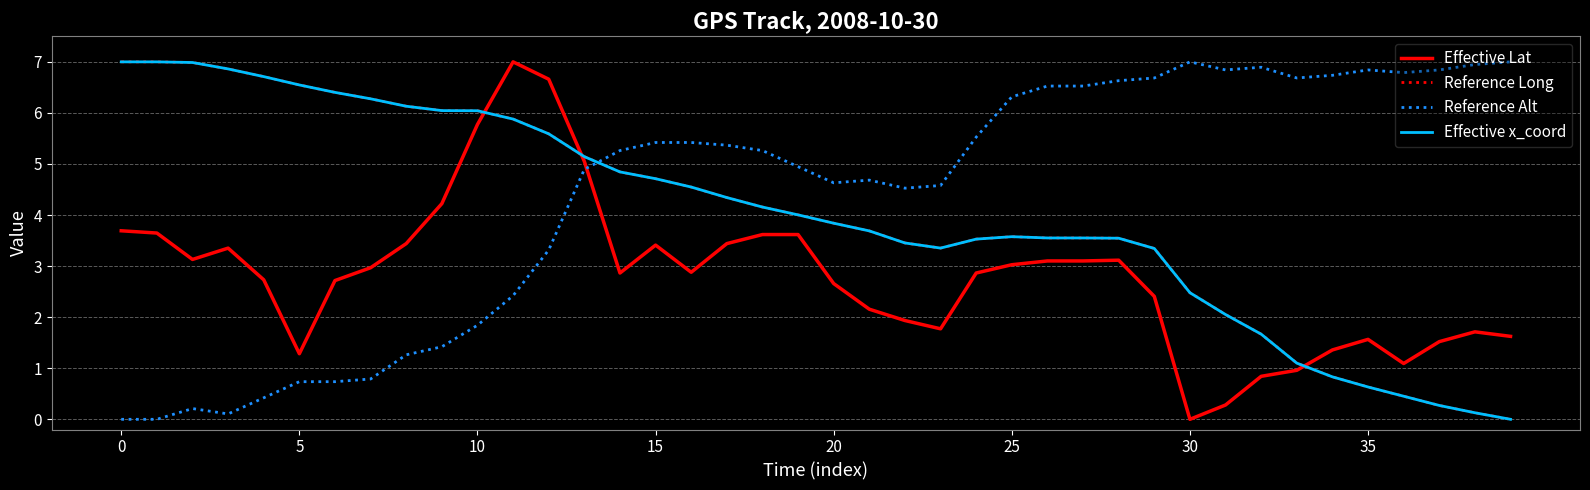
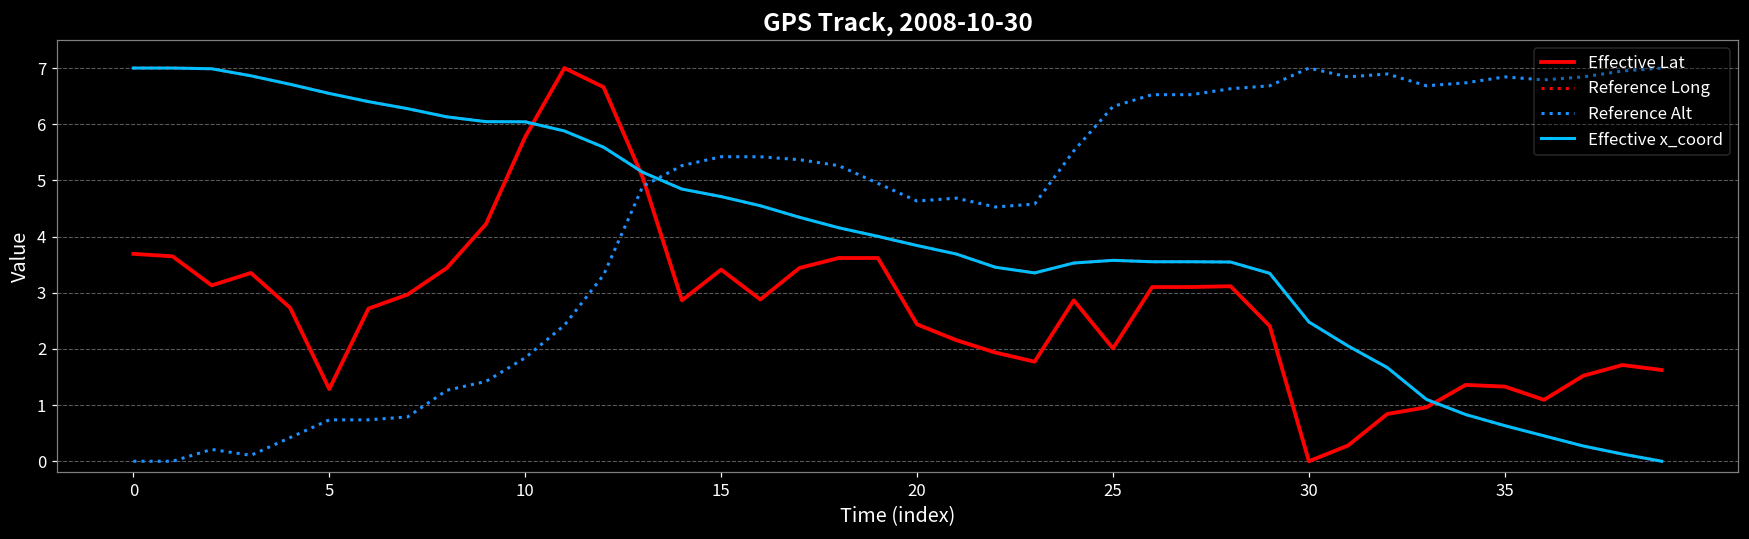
  {
    "Effective Lat": {
      "0": 3.7,
      "5": 1.3,
      "10": 5.8,
      "15": 3.4,
-     "20": 2.7,
-     "25": 3.0,
+     "20": 2.4,
+     "25": 2.0,
      "30": 0.0,
-     "35": 1.6
+     "35": 1.3
    }
  }
